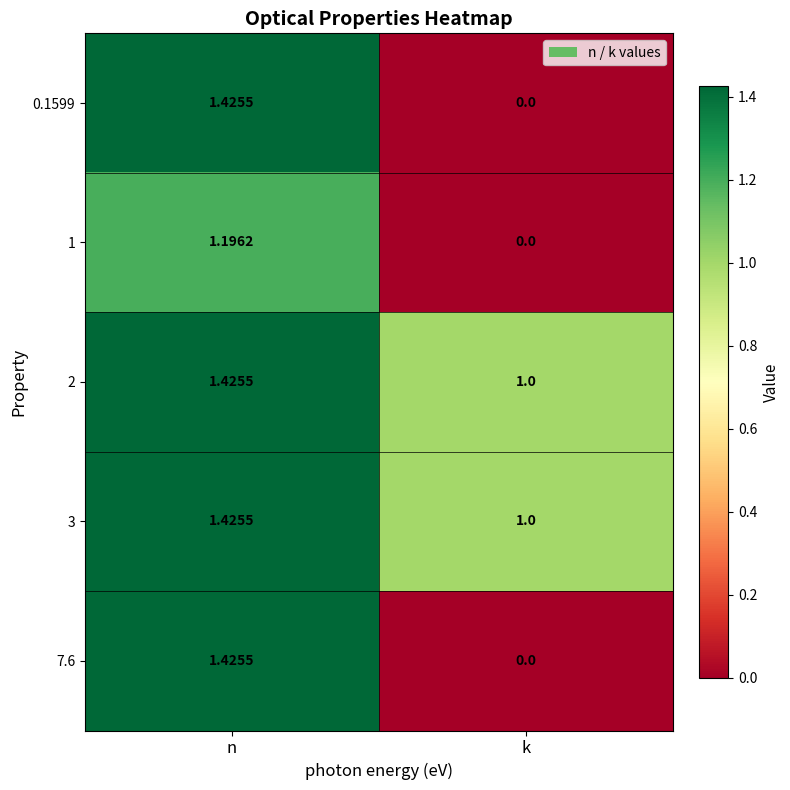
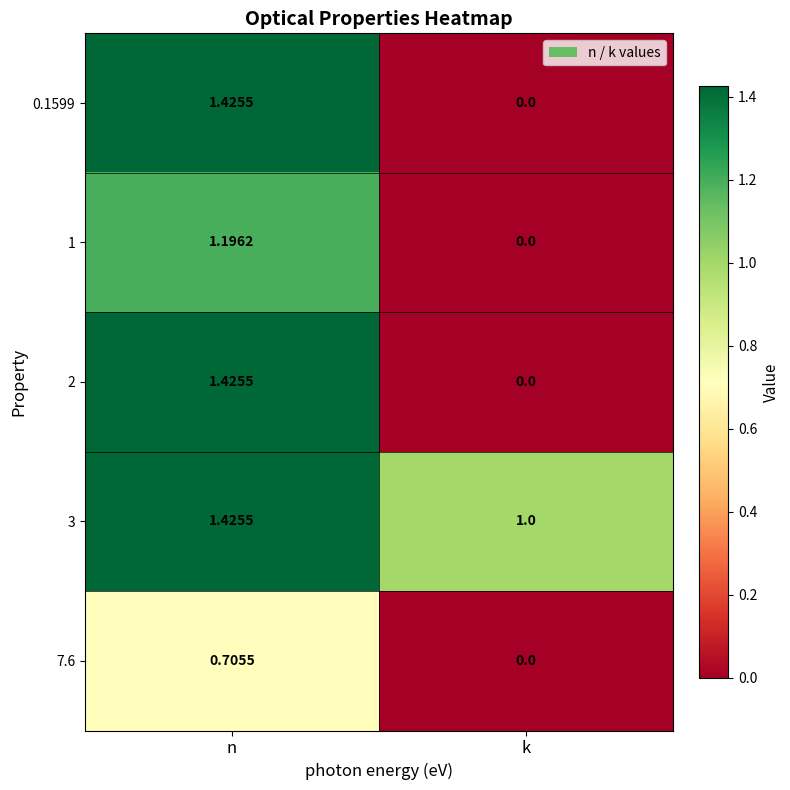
  {
    "0.1599": {
      "n": 1.4255,
      "k": 0.0
    },
    "1": {
      "n": 1.1962,
      "k": 0.0
    },
    "2": {
      "n": 1.4255,
-     "k": 1.0
+     "k": 0.0
    },
    "3": {
      "n": 1.4255,
      "k": 1.0
    },
    "7.6": {
-     "n": 1.4255,
+     "n": 0.7055,
      "k": 0.0
    }
  }
